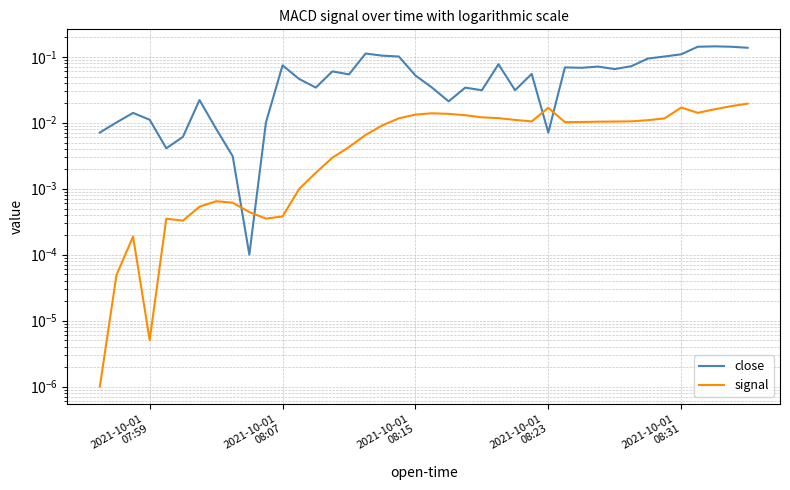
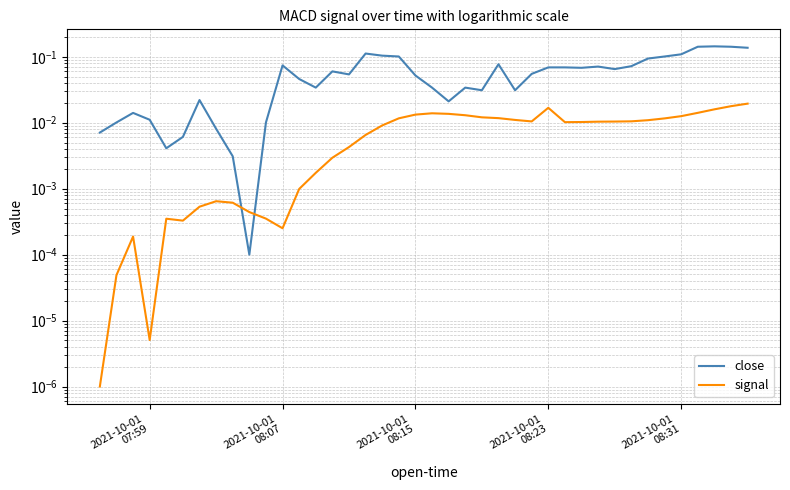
  {
    "close": {
      "2021-10-01 07:59": 0.011,
      "2021-10-01 08:07": 0.07,
      "2021-10-01 08:15": 0.05,
-     "2021-10-01 08:23": 0.007,
+     "2021-10-01 08:23": 0.07,
      "2021-10-01 08:31": 0.11
    },
    "signal": {
      "2021-10-01 07:59": 0.000005,
-     "2021-10-01 08:07": 0.0004,
+     "2021-10-01 08:07": 0.00025,
      "2021-10-01 08:15": 0.013,
      "2021-10-01 08:23": 0.017,
-     "2021-10-01 08:31": 0.017
+     "2021-10-01 08:31": 0.013
    }
  }
